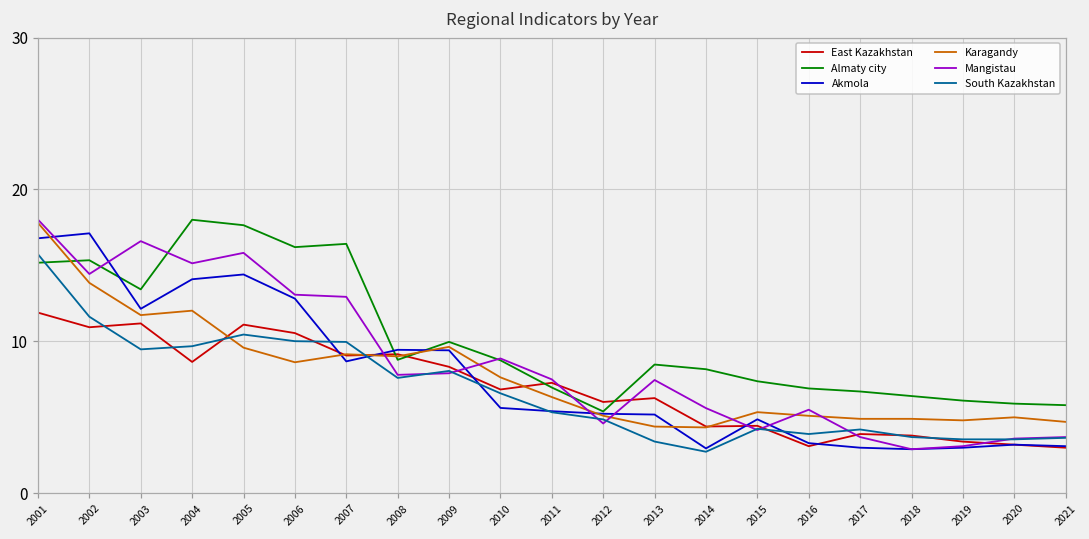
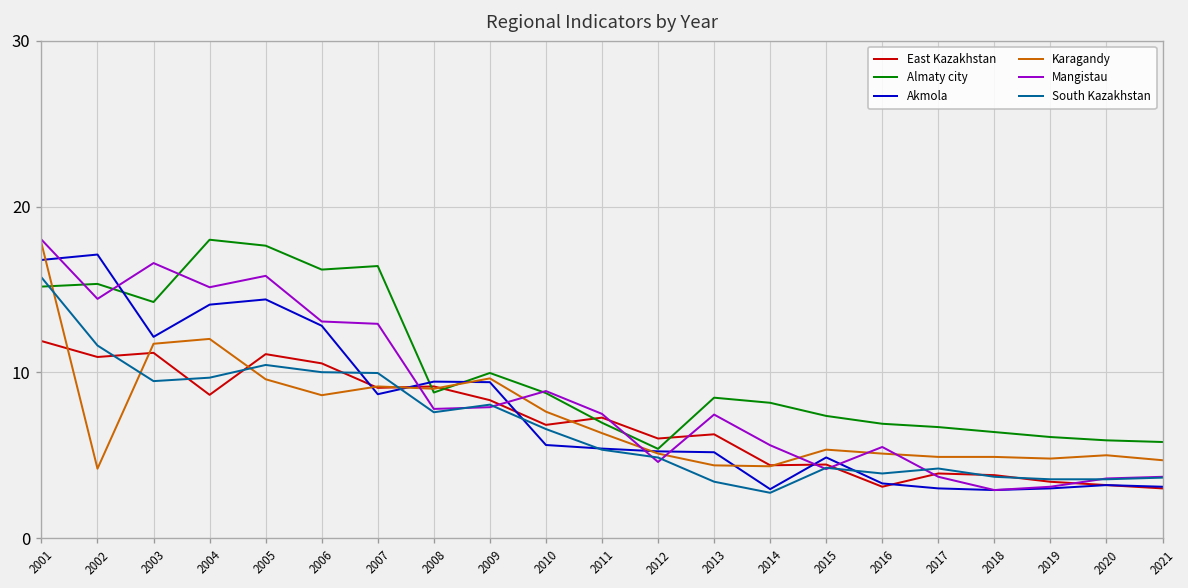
  {
    "East Kazakhstan": {
      "2001": 11.9,
      "2002": 10.9,
      "2003": 11.2,
      "2004": 8.6,
      "2005": 11.1,
      "2006": 10.5,
      "2009": 8.3,
      "2010": 6.8,
      "2011": 7.3,
      "2012": 6.0,
      "2013": 6.3,
      "2015": 4.4,
      "2016": 3.1,
      "2017": 3.9
    },
    "Almaty city": {
      "2001": 15.2,
      "2002": 15.3,
-     "2003": 13.4,
+     "2003": 14.2,
      "2004": 18.0,
      "2005": 17.6,
      "2006": 16.2,
      "2007": 16.4,
      "2008": 8.8,
      "2009": 10.0,
      "2011": 7.0,
      "2013": 8.5,
      "2014": 8.2,
      "2015": 7.4,
      "2016": 6.9,
      "2017": 6.7,
      "2018": 6.4,
      "2019": 6.1,
      "2020": 5.9,
      "2021": 5.8
    },
    "Akmola": {
      "2001": 16.8,
      "2002": 17.1,
      "2003": 12.1,
      "2004": 14.1,
      "2005": 14.4,
      "2006": 12.8,
      "2007": 8.7,
      "2008": 9.4,
      "2009": 9.4,
      "2010": 5.6,
      "2013": 5.2,
      "2014": 3.0,
      "2015": 4.9,
      "2016": 3.3,
      "2017": 3.0
    },
    "Karagandy": {
      "2001": 17.8,
-     "2002": 13.9,
+     "2002": 4.2,
      "2003": 11.7,
      "2004": 12.0,
      "2005": 9.6,
      "2006": 8.6,
      "2009": 9.6,
      "2010": 7.6,
      "2011": 6.3,
      "2013": 4.4,
      "2015": 5.3,
      "2016": 5.1,
      "2017": 4.9,
      "2018": 4.9,
      "2019": 4.8,
      "2020": 5.0,
      "2021": 4.7
    },
    "Mangistau": {
      "2001": 18.0,
      "2002": 14.4,
      "2003": 16.6,
      "2004": 15.1,
      "2005": 15.8,
      "2006": 13.1,
      "2007": 12.9,
      "2008": 7.8,
      "2011": 7.5,
      "2012": 4.6,
      "2013": 7.5,
      "2014": 5.6,
      "2016": 5.5,
      "2017": 3.7
    },
    "South Kazakhstan": {
      "2001": 15.7,
      "2002": 11.6,
      "2003": 9.5,
      "2004": 9.7,
      "2005": 10.4,
      "2006": 10.0,
      "2007": 10.0,
      "2008": 7.6,
      "2010": 6.6,
      "2012": 4.9,
      "2013": 3.4,
      "2014": 2.7,
      "2016": 3.9,
      "2017": 4.2
    }
  }
